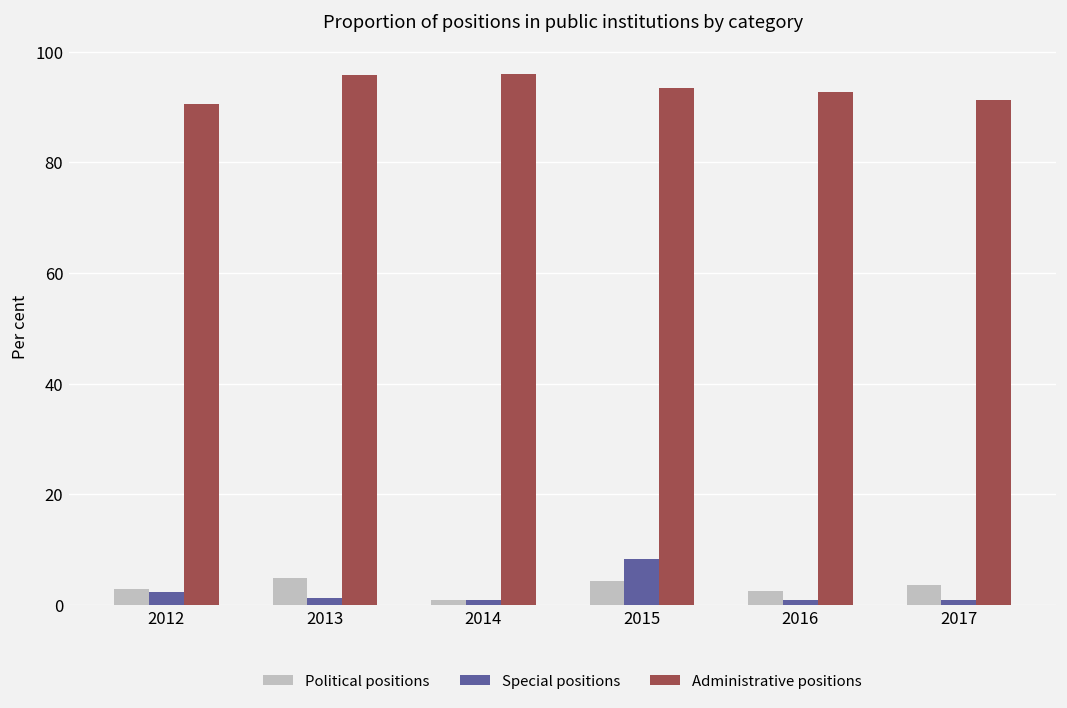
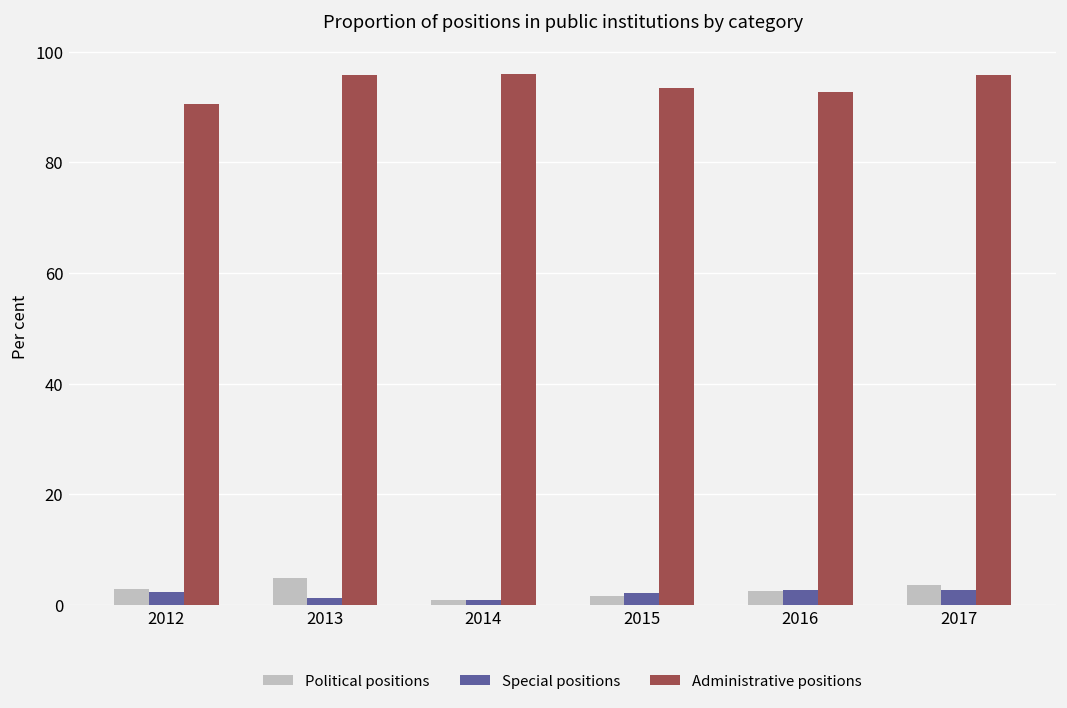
  {
    "Political positions": {
      "2012": 3,
      "2013": 5,
      "2014": 1,
-     "2015": 4,
+     "2015": 2,
      "2016": 3,
      "2017": 4
    },
    "Special positions": {
      "2012": 2,
      "2013": 1,
      "2014": 1,
-     "2015": 8,
-     "2016": 1,
-     "2017": 1
+     "2015": 2,
+     "2016": 3,
+     "2017": 3
    },
    "Administrative positions": {
      "2012": 91,
      "2013": 96,
      "2014": 96,
      "2015": 93,
      "2016": 93,
-     "2017": 91
+     "2017": 96
    }
  }
